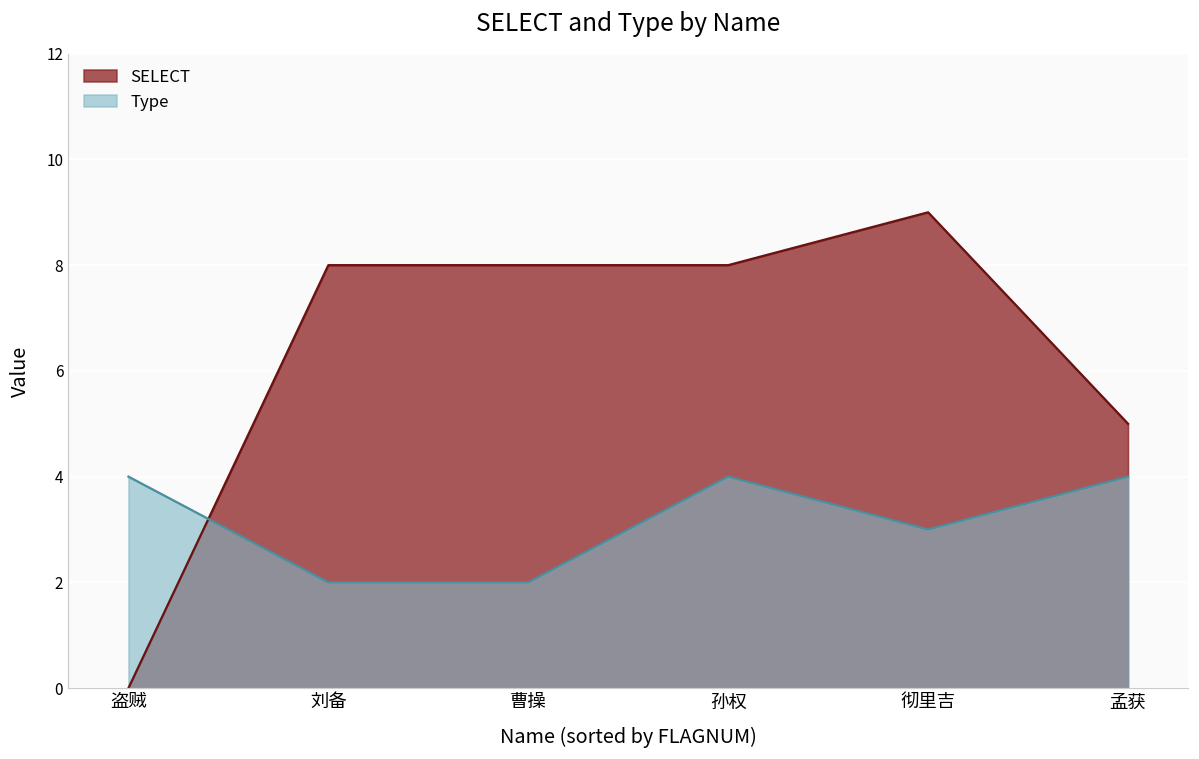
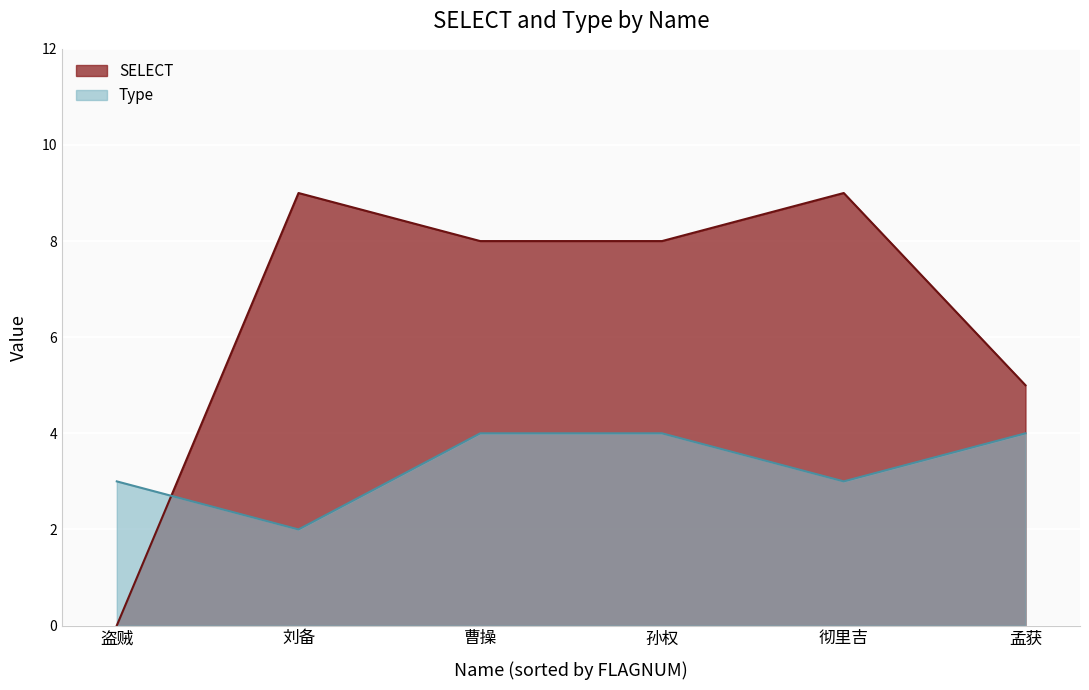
  {
    "SELECT": {
      "盗贼": 0,
-     "刘备": 8,
+     "刘备": 9,
      "曹操": 8,
      "孙权": 8,
      "彻里吉": 9,
      "孟获": 5
    },
    "Type": {
-     "盗贼": 4,
+     "盗贼": 3,
      "刘备": 2,
-     "曹操": 2,
+     "曹操": 4,
      "孙权": 4,
      "彻里吉": 3,
      "孟获": 4
    }
  }
